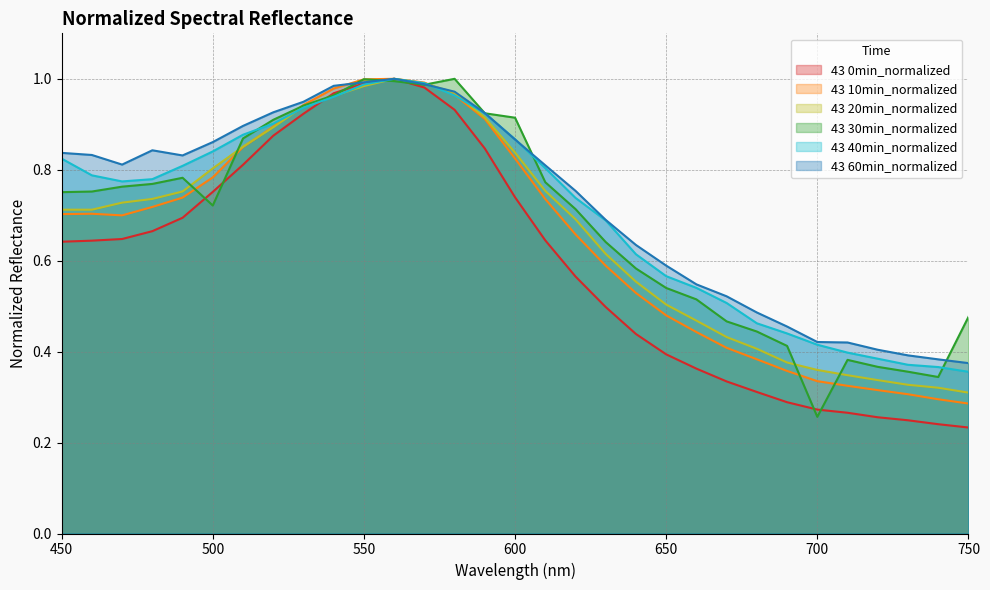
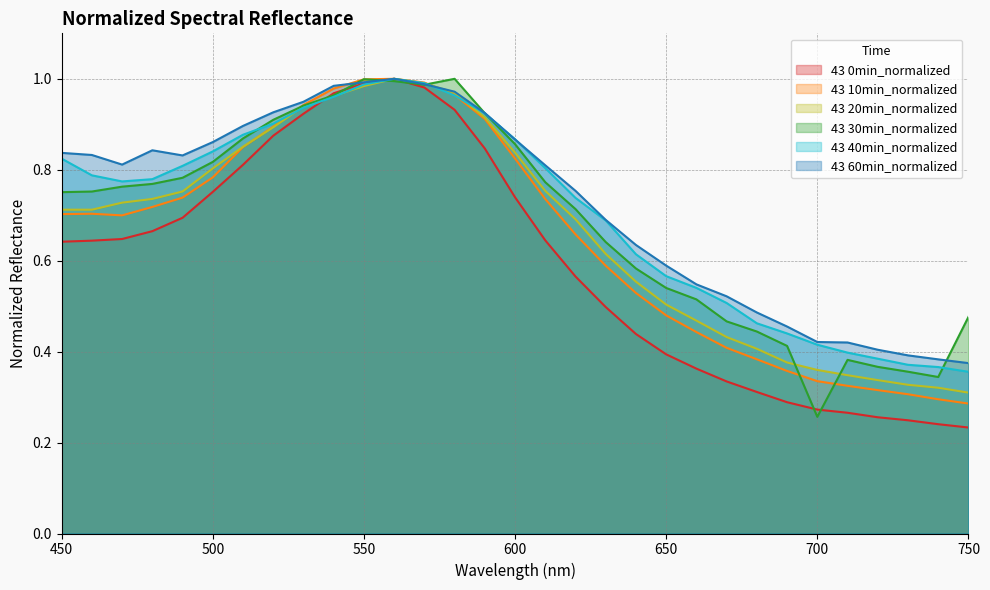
  {
    "43 30min_normalized": {
      "450": 0.75,
-     "500": 0.72,
-     "600": 0.91,
+     "500": 0.82,
+     "600": 0.86,
      "650": 0.54,
      "700": 0.26,
      "750": 0.48
    }
  }
